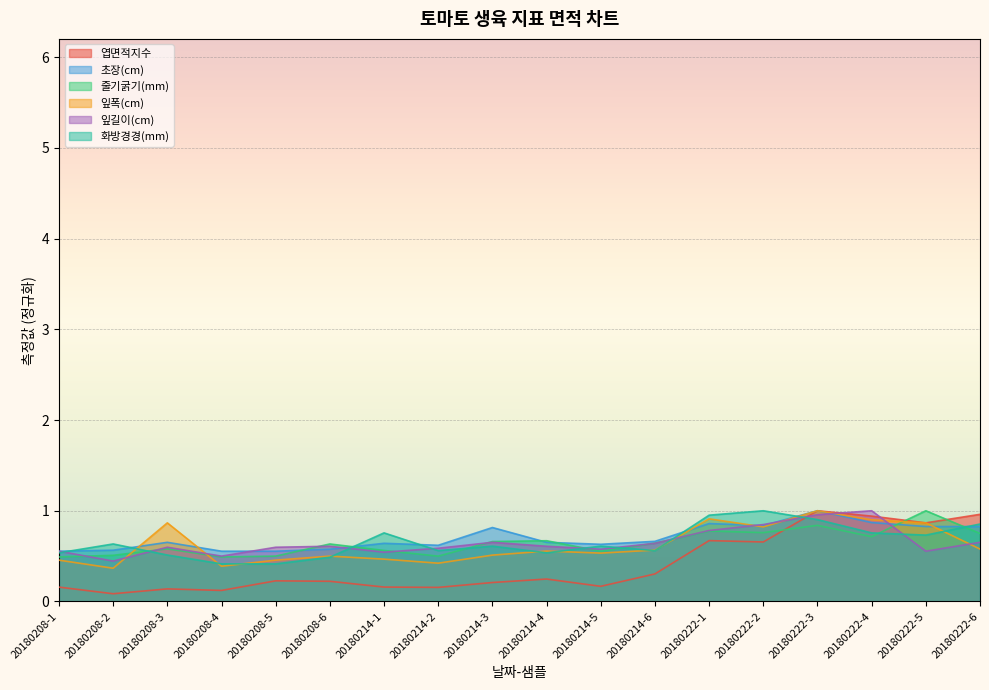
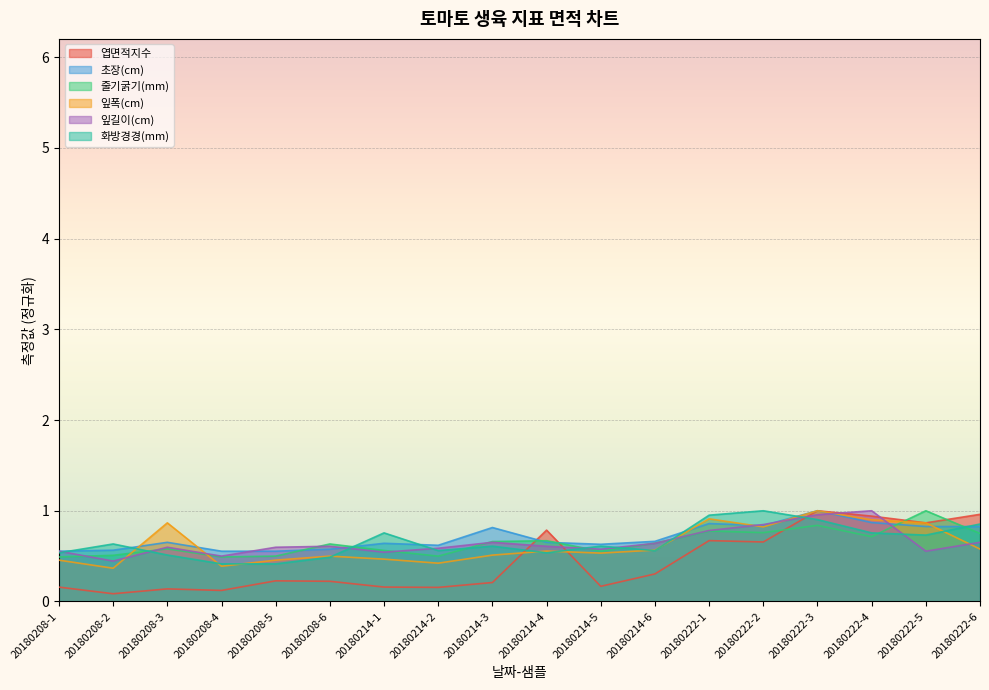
  {
    "엽면적지수": {
      "20180208-1": 0.2,
      "20180208-2": 0.1,
      "20180208-3": 0.1,
      "20180208-4": 0.1,
      "20180208-5": 0.2,
      "20180208-6": 0.2,
      "20180214-1": 0.2,
      "20180214-2": 0.2,
      "20180214-3": 0.2,
-     "20180214-4": 0.2,
+     "20180214-4": 0.8,
      "20180214-5": 0.2,
      "20180214-6": 0.3,
      "20180222-1": 0.7,
      "20180222-2": 0.7,
      "20180222-4": 0.9,
      "20180222-6": 1.0
    },
    "잎폭(cm)": {
      "20180208-1": 0.5,
      "20180208-2": 0.4,
      "20180208-3": 0.9,
      "20180208-5": 0.5,
      "20180214-1": 0.5,
      "20180214-2": 0.4,
      "20180214-3": 0.5,
      "20180222-1": 0.9,
      "20180222-4": 0.9,
      "20180222-6": 0.6
    },
    "잎길이(cm)": {
      "20180208-2": 0.4,
      "20180208-5": 0.6,
      "20180214-4": 0.6,
      "20180222-3": 1.0,
      "20180222-4": 1.0,
      "20180222-5": 0.6,
      "20180222-6": 0.7
    }
  }
